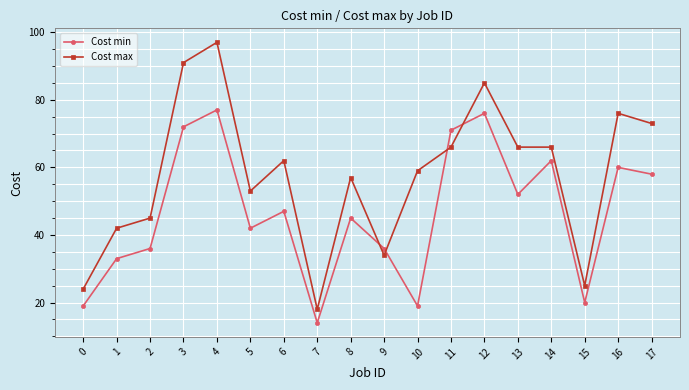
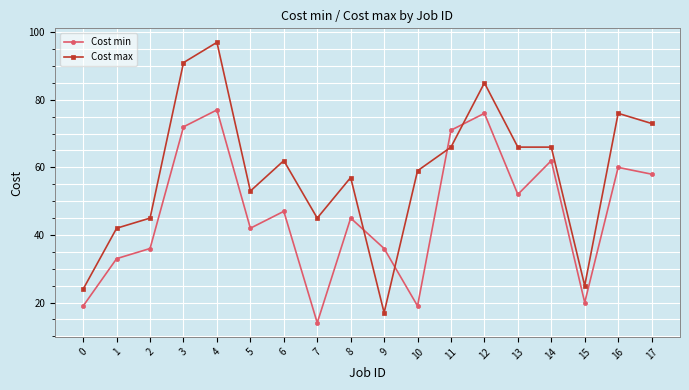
  {
    "Cost min": {
      "0": 19,
      "1": 33,
      "2": 36,
      "3": 72,
      "4": 77,
      "5": 42,
      "6": 47,
      "7": 14,
      "8": 45,
      "9": 36,
      "10": 19,
      "11": 71,
      "12": 76,
      "13": 52,
      "14": 62,
      "15": 20,
      "16": 60,
      "17": 58
    },
    "Cost max": {
      "0": 24,
      "1": 42,
      "2": 45,
      "3": 91,
      "4": 97,
      "5": 53,
      "6": 62,
-     "7": 18,
+     "7": 45,
      "8": 57,
-     "9": 34,
+     "9": 17,
      "10": 59,
      "11": 66,
      "12": 85,
      "13": 66,
      "14": 66,
      "15": 25,
      "16": 76,
      "17": 73
    }
  }
